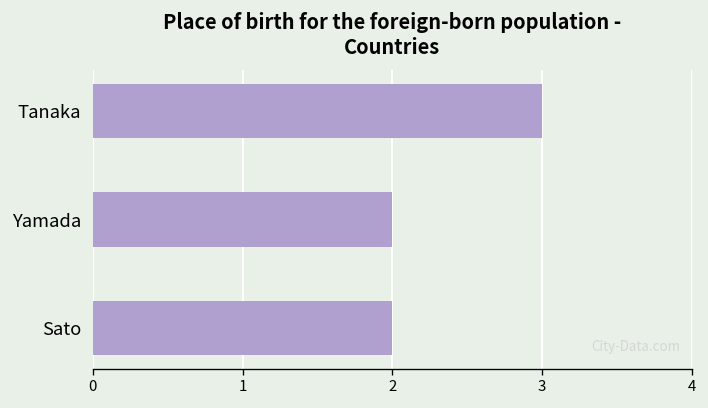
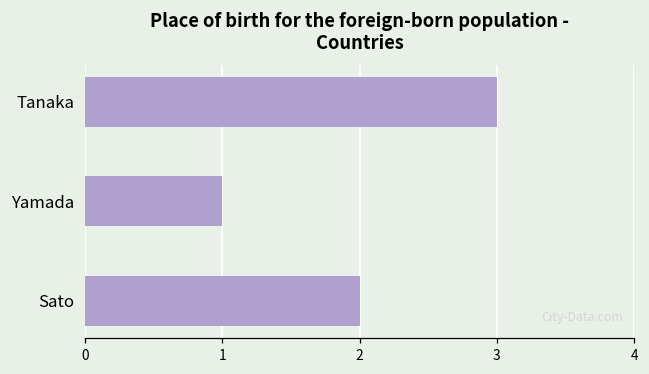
  {
    "Tanaka": 3,
-   "Yamada": 2,
+   "Yamada": 1,
    "Sato": 2
  }
